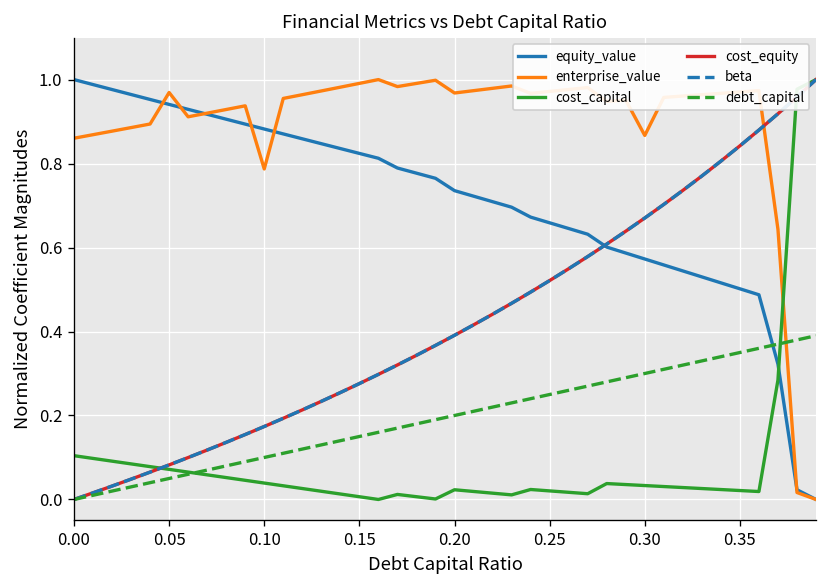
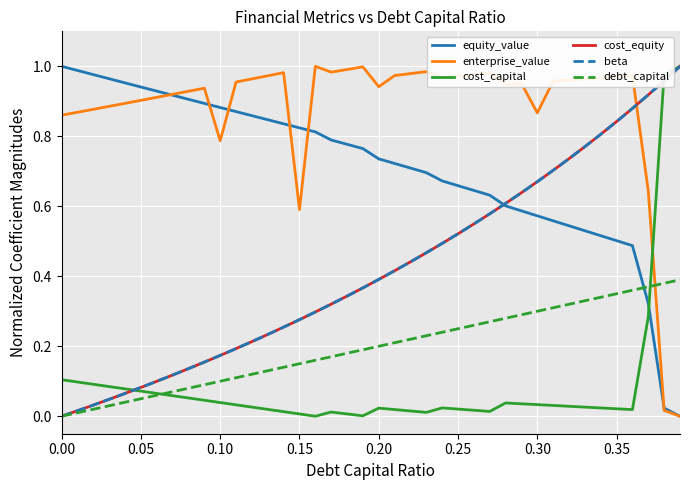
  {
    "enterprise_value": {
      "0.00": 0.86,
-     "0.05": 0.97,
+     "0.05": 0.90,
      "0.10": 0.79,
-     "0.15": 0.99,
-     "0.20": 0.97,
+     "0.15": 0.59,
+     "0.20": 0.94,
      "0.30": 0.87
    }
  }
